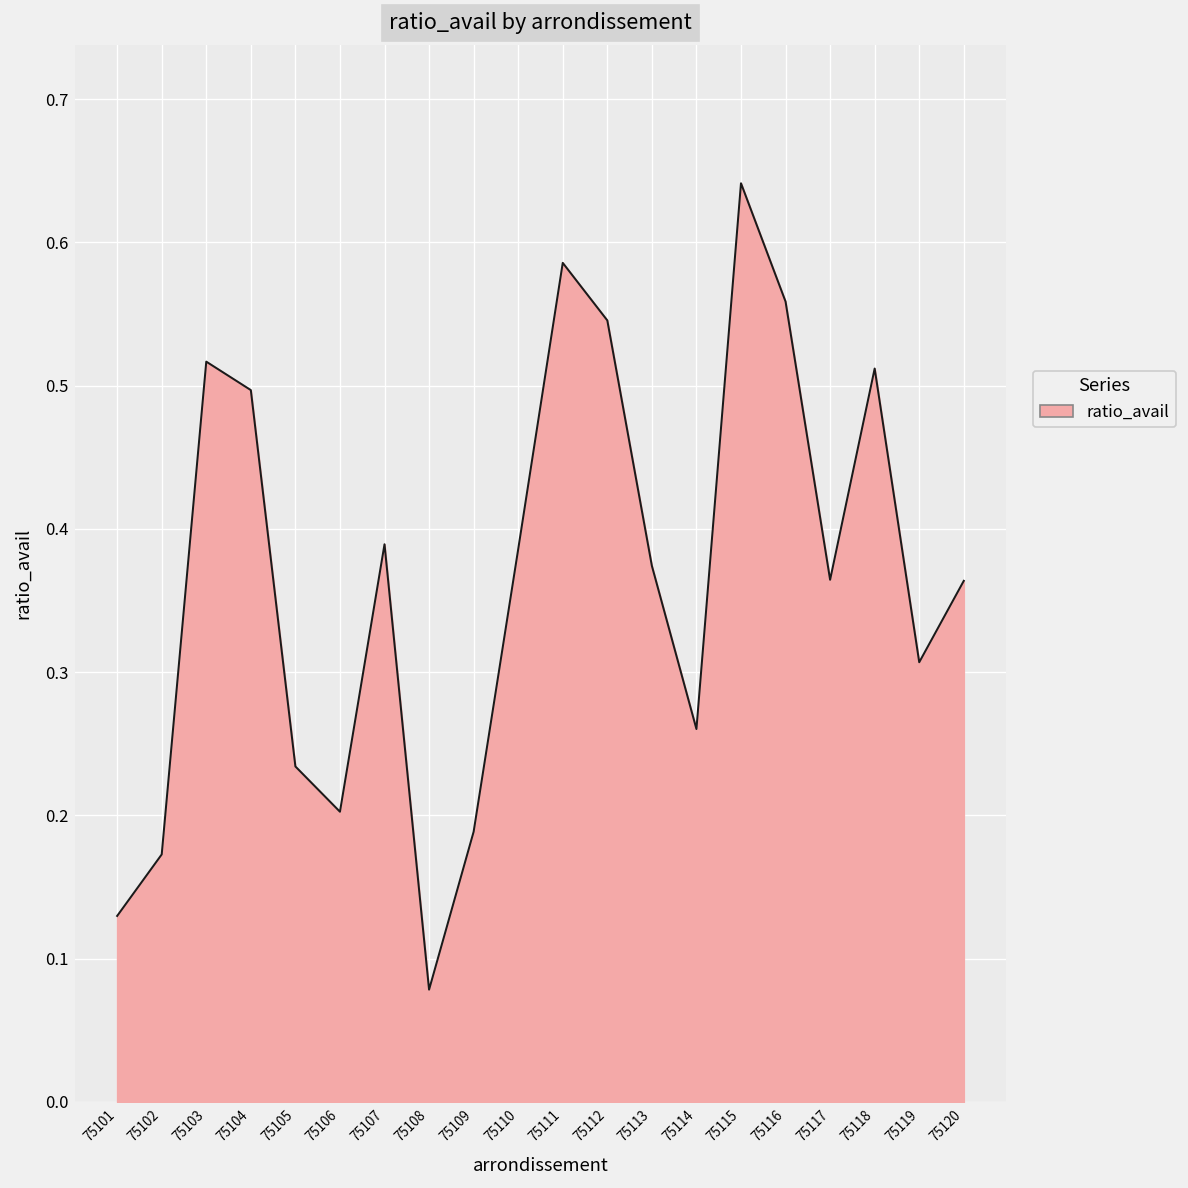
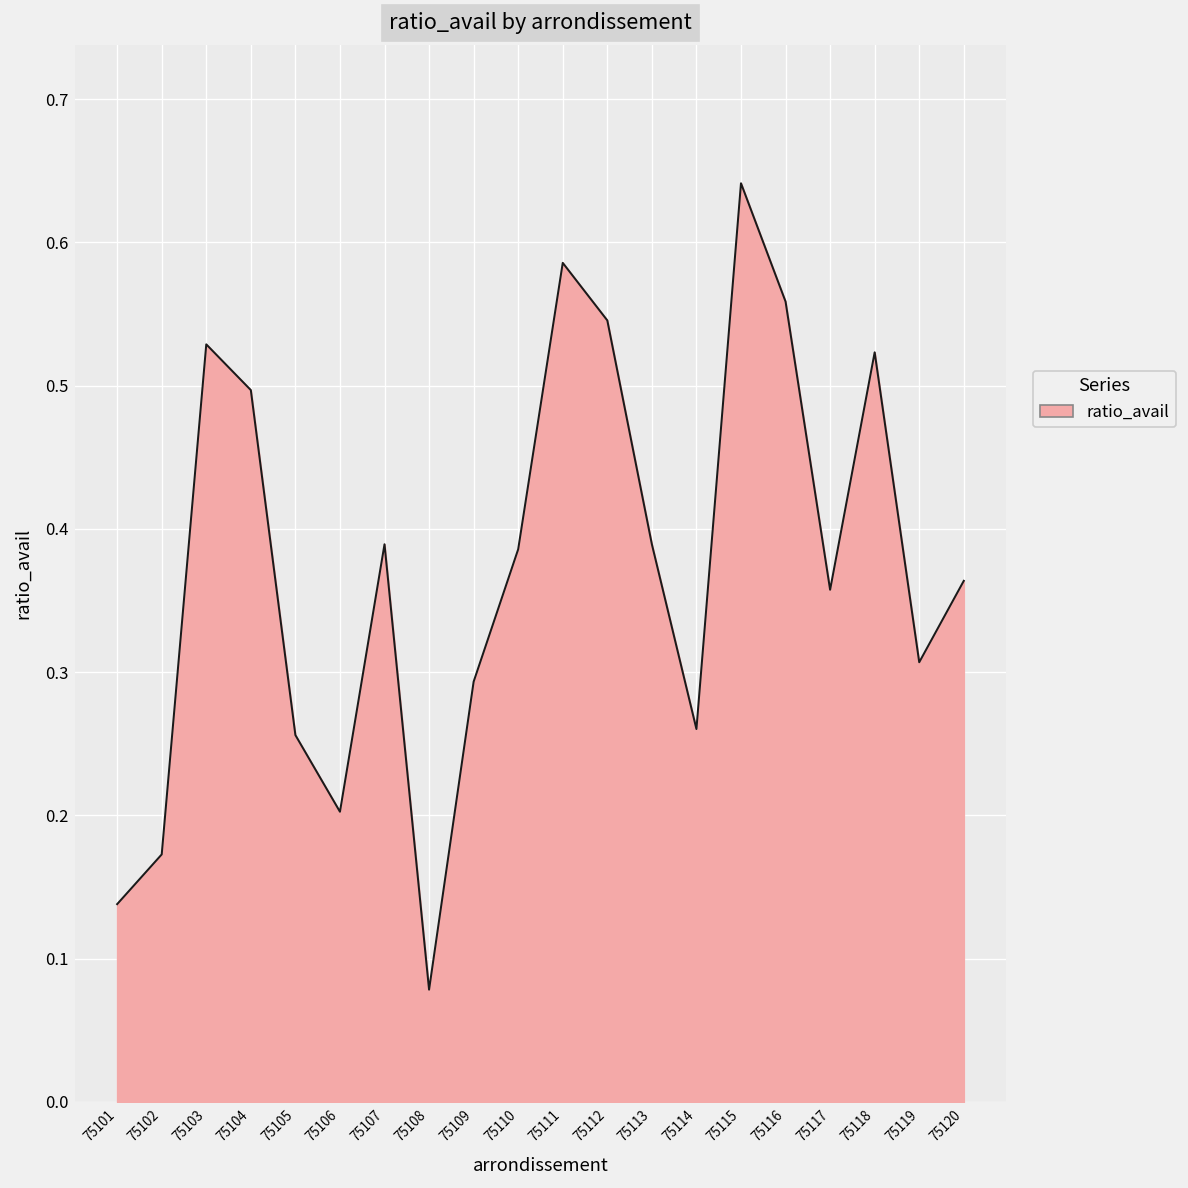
  {
-   "75101": 0.130,
+   "75101": 0.138,
    "75102": 0.173,
-   "75103": 0.517,
+   "75103": 0.529,
    "75104": 0.497,
-   "75105": 0.234,
+   "75105": 0.256,
    "75106": 0.203,
    "75107": 0.389,
    "75108": 0.078,
-   "75109": 0.189,
+   "75109": 0.293,
    "75110": 0.386,
    "75111": 0.586,
    "75112": 0.545,
-   "75113": 0.374,
+   "75113": 0.389,
    "75114": 0.260,
    "75115": 0.641,
    "75116": 0.559,
-   "75117": 0.364,
-   "75118": 0.512,
+   "75117": 0.357,
+   "75118": 0.523,
    "75119": 0.307,
    "75120": 0.364
  }
